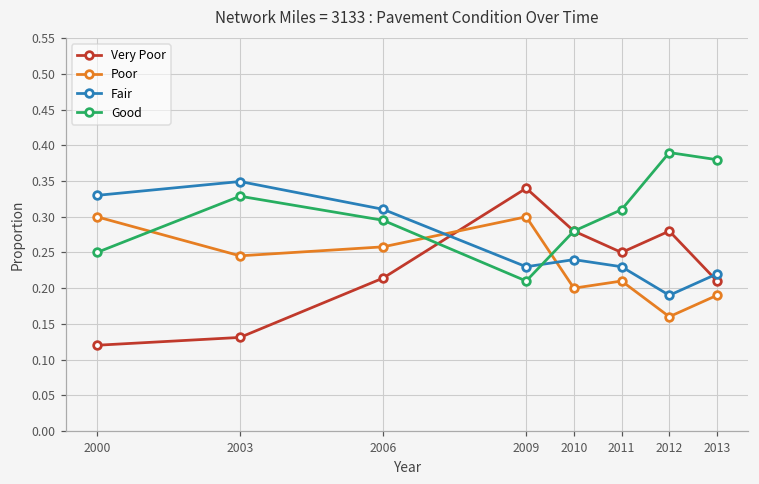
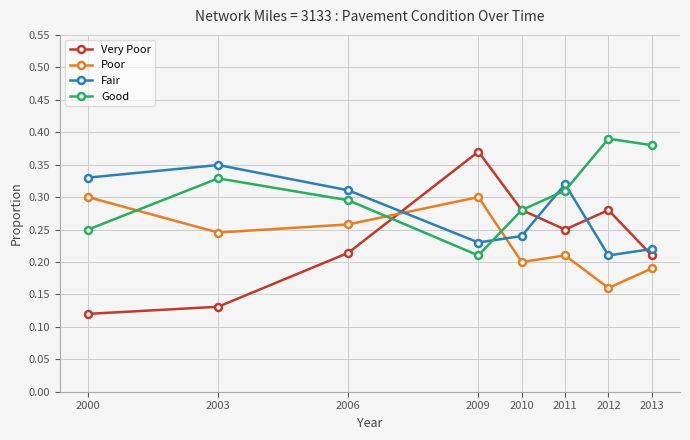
  {
    "Very Poor": {
      "2000": 0.12,
      "2003": 0.13,
      "2006": 0.21,
-     "2009": 0.34,
+     "2009": 0.37,
      "2011": 0.25,
      "2012": 0.28,
      "2013": 0.21
    },
    "Poor": {
      "2000": 0.30,
      "2003": 0.25,
      "2006": 0.26,
      "2009": 0.30,
      "2010": 0.20,
      "2011": 0.21,
      "2012": 0.16,
      "2013": 0.19
    },
    "Fair": {
      "2000": 0.33,
      "2003": 0.35,
      "2006": 0.31,
      "2009": 0.23,
      "2010": 0.24,
-     "2011": 0.23,
-     "2012": 0.19,
+     "2011": 0.32,
+     "2012": 0.21,
      "2013": 0.22
    },
    "Good": {
      "2000": 0.25,
      "2003": 0.33,
      "2006": 0.30,
      "2009": 0.21,
      "2011": 0.31,
      "2012": 0.39,
      "2013": 0.38
    }
  }
